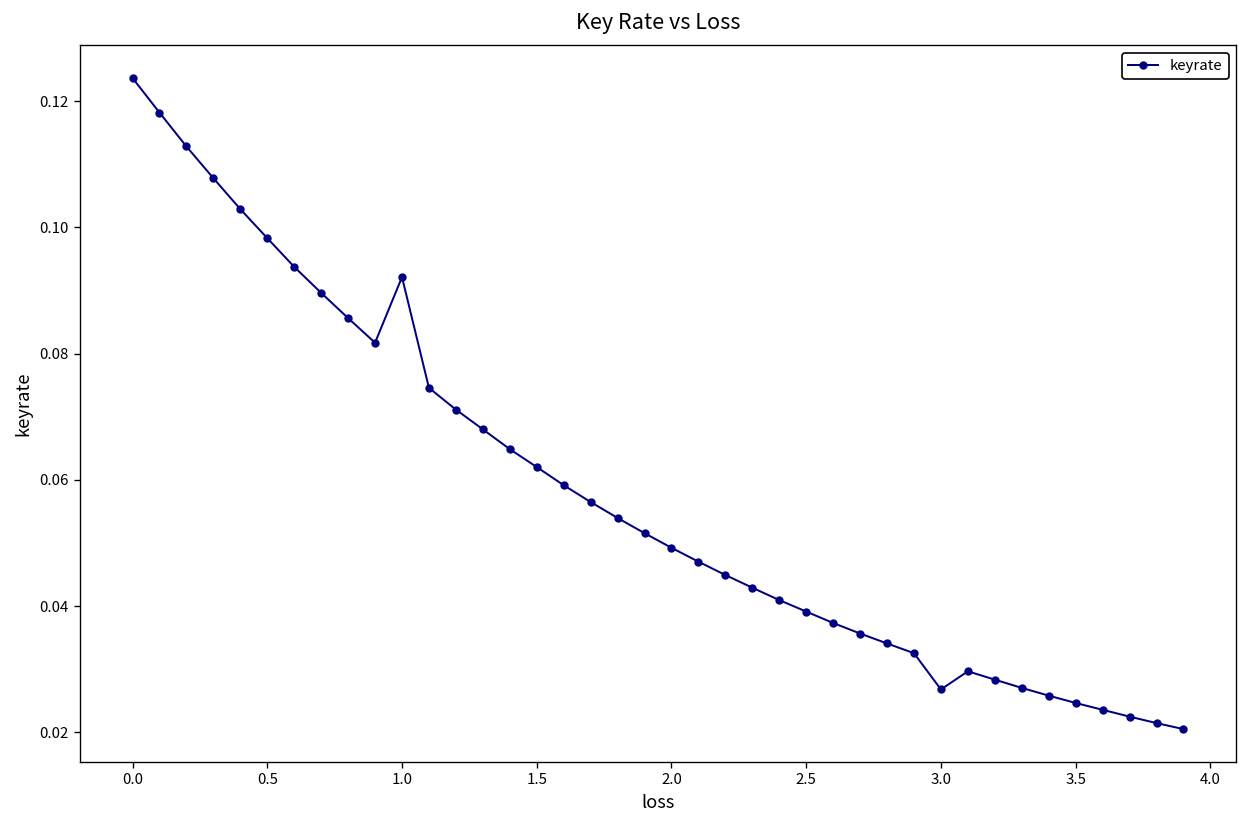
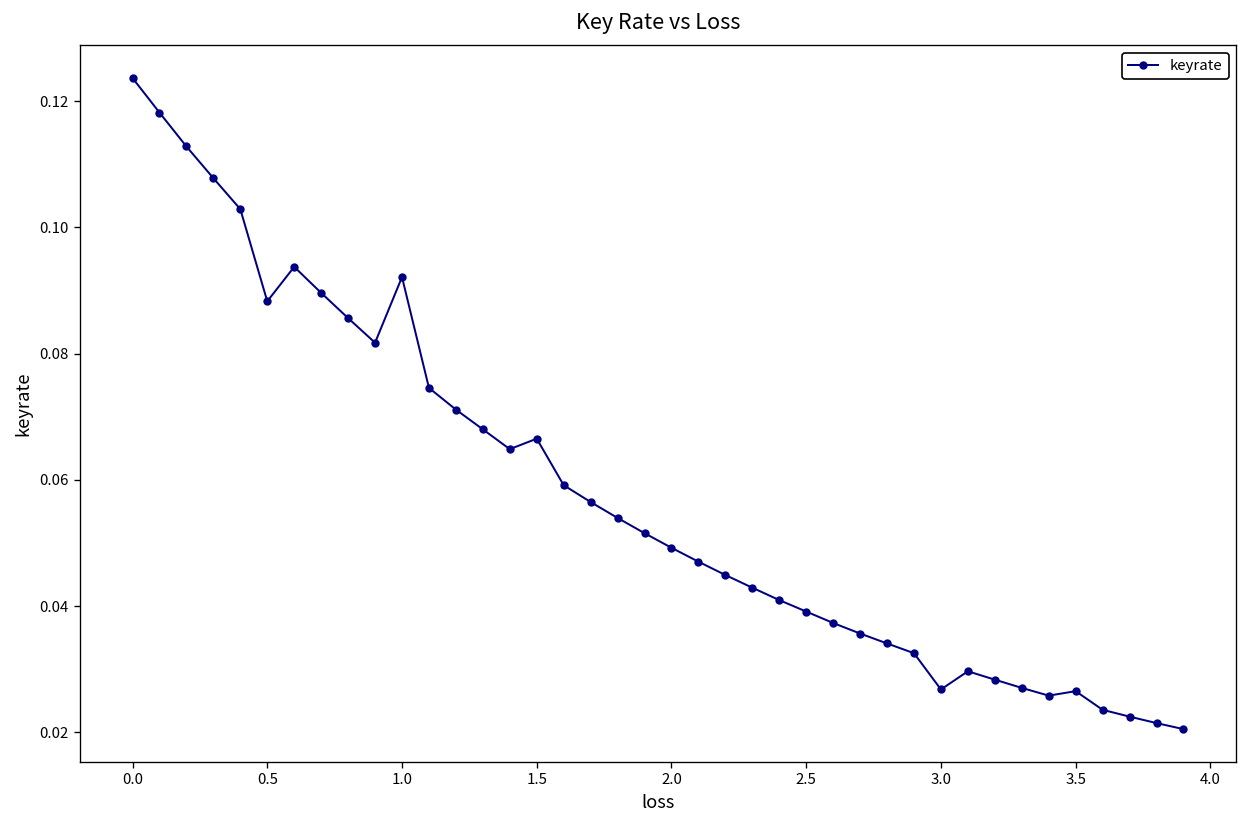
  {
    "0.0": 0.124,
-   "0.5": 0.098,
+   "0.5": 0.088,
    "1.0": 0.092,
-   "1.5": 0.062,
+   "1.5": 0.067,
    "2.0": 0.049,
    "2.5": 0.039,
    "3.0": 0.027,
-   "3.5": 0.025
+   "3.5": 0.027
  }
